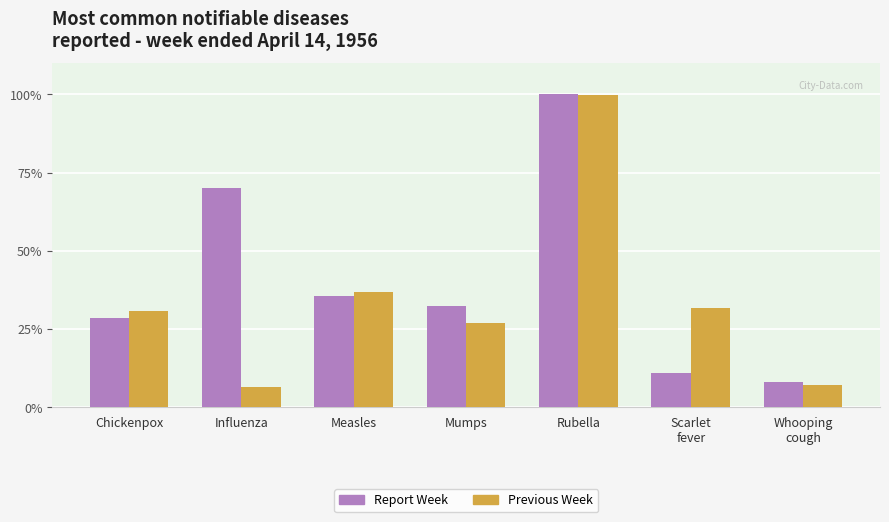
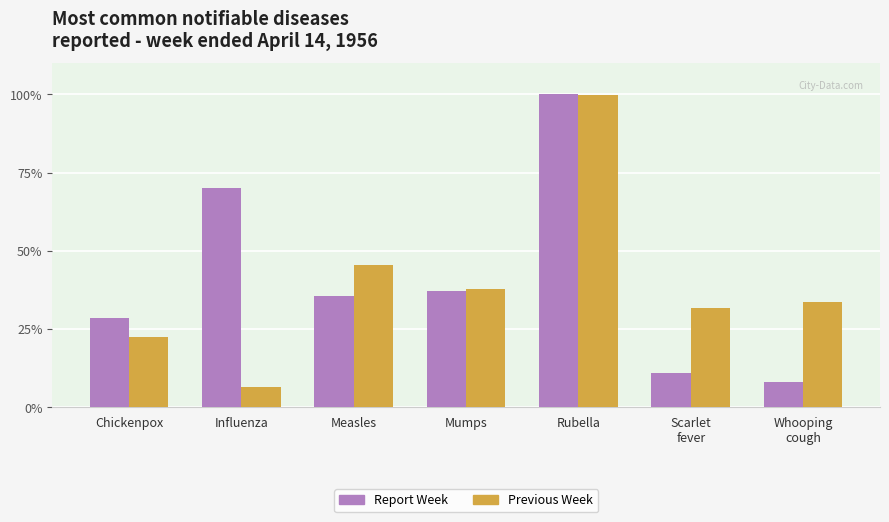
  {
    "Report Week": {
      "Chickenpox": "29%",
      "Influenza": "70%",
      "Measles": "35%",
-     "Mumps": "32%",
+     "Mumps": "37%",
      "Rubella": "100%",
      "Scarlet fever": "11%",
      "Whooping cough": "8%"
    },
    "Previous Week": {
-     "Chickenpox": "31%",
+     "Chickenpox": "22%",
      "Influenza": "6%",
-     "Measles": "37%",
-     "Mumps": "27%",
+     "Measles": "46%",
+     "Mumps": "38%",
      "Rubella": "100%",
      "Scarlet fever": "32%",
-     "Whooping cough": "7%"
+     "Whooping cough": "34%"
    }
  }
